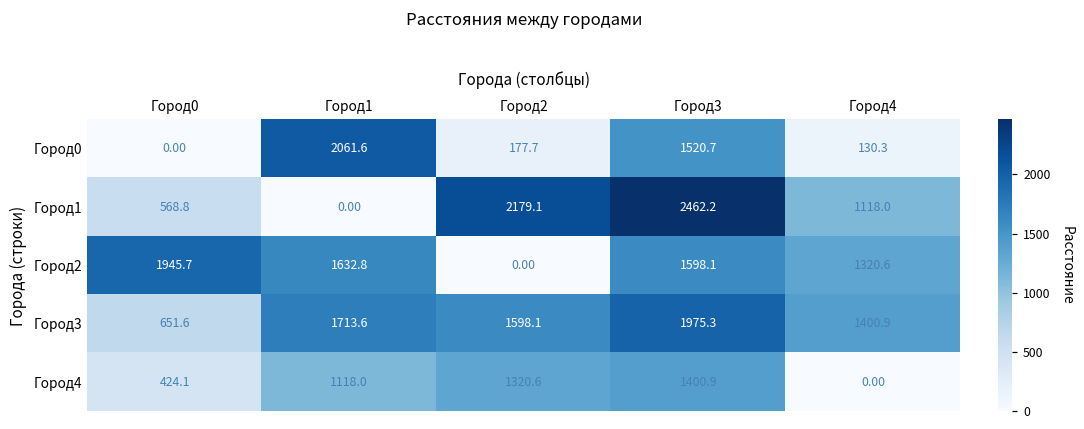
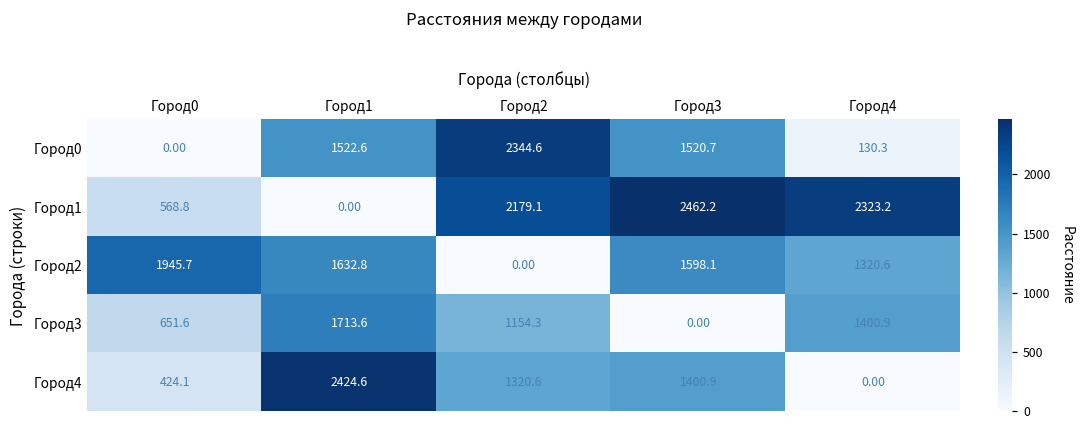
  {
    "Город0": {
      "Город0": 0.00,
-     "Город1": 2061.6,
-     "Город2": 177.7,
+     "Город1": 1522.6,
+     "Город2": 2344.6,
      "Город3": 1520.7,
      "Город4": 130.3
    },
    "Город1": {
      "Город0": 568.8,
      "Город1": 0.00,
      "Город2": 2179.1,
      "Город3": 2462.2,
-     "Город4": 1118.0
+     "Город4": 2323.2
    },
    "Город2": {
      "Город0": 1945.7,
      "Город1": 1632.8,
      "Город2": 0.00,
      "Город3": 1598.1
    },
    "Город3": {
      "Город0": 651.6,
      "Город1": 1713.6,
-     "Город2": 1598.1,
-     "Город3": 1975.3
+     "Город2": 1154.3,
+     "Город3": 0.00
    },
    "Город4": {
      "Город0": 424.1,
-     "Город1": 1118.0,
+     "Город1": 2424.6,
      "Город4": 0.00
    }
  }
